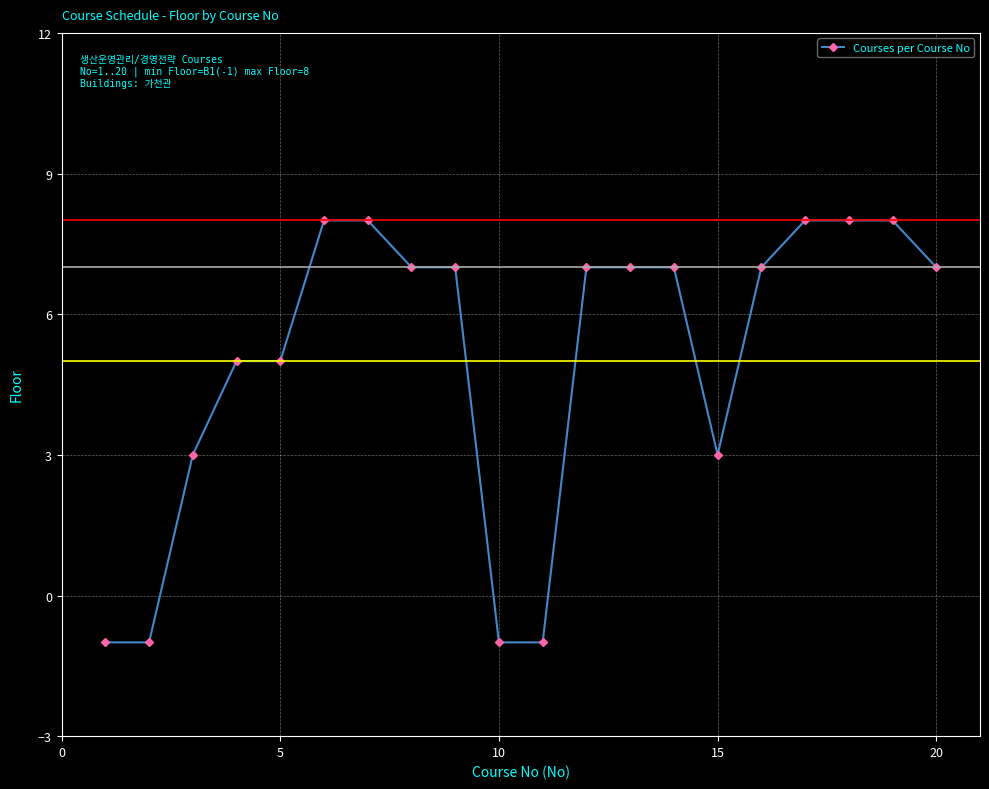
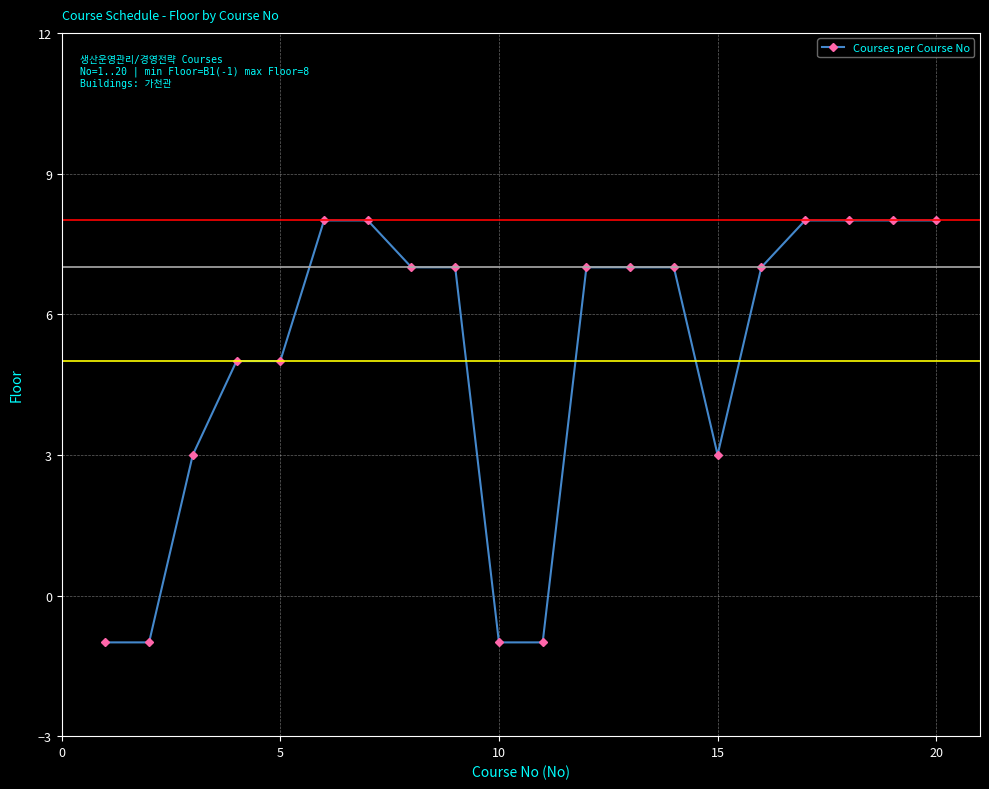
  {
    "5": 5,
    "10": -1,
    "15": 3,
-   "20": 7
+   "20": 8
  }
